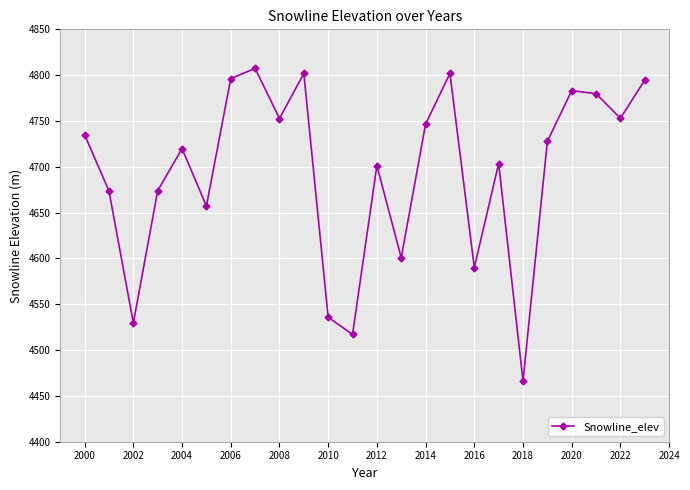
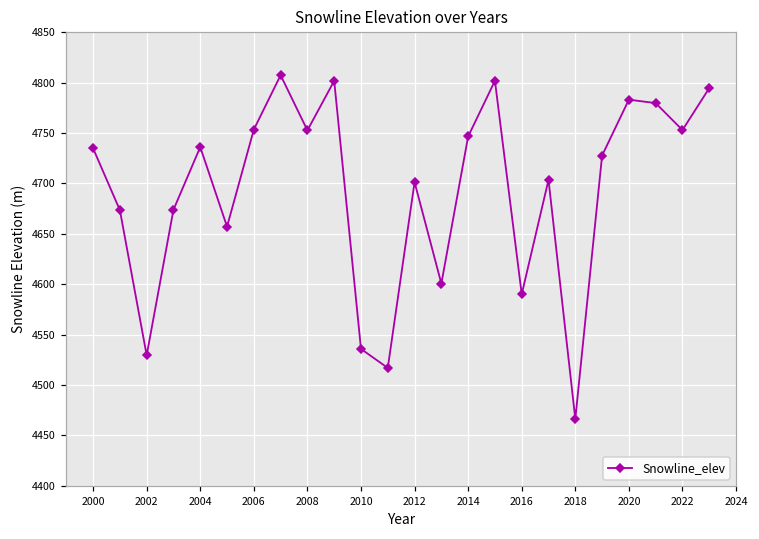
  {
    "2000": 4730,
    "2002": 4530,
-   "2004": 4720,
-   "2006": 4800,
+   "2004": 4740,
+   "2006": 4750,
    "2008": 4750,
    "2010": 4540,
    "2012": 4700,
    "2014": 4750,
    "2016": 4590,
    "2018": 4470,
    "2020": 4780,
    "2022": 4750
  }
